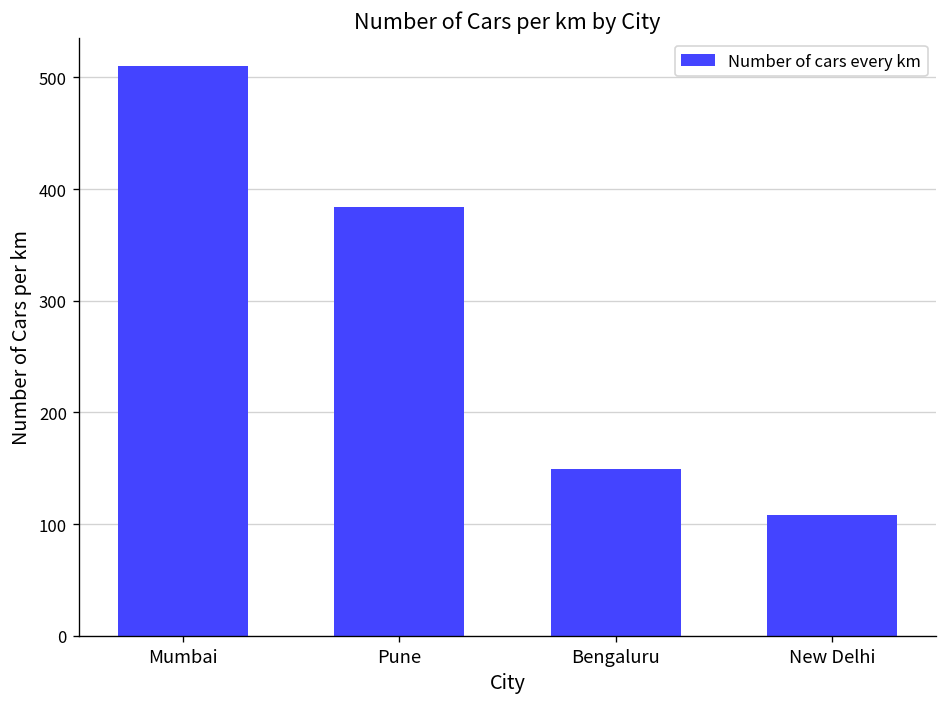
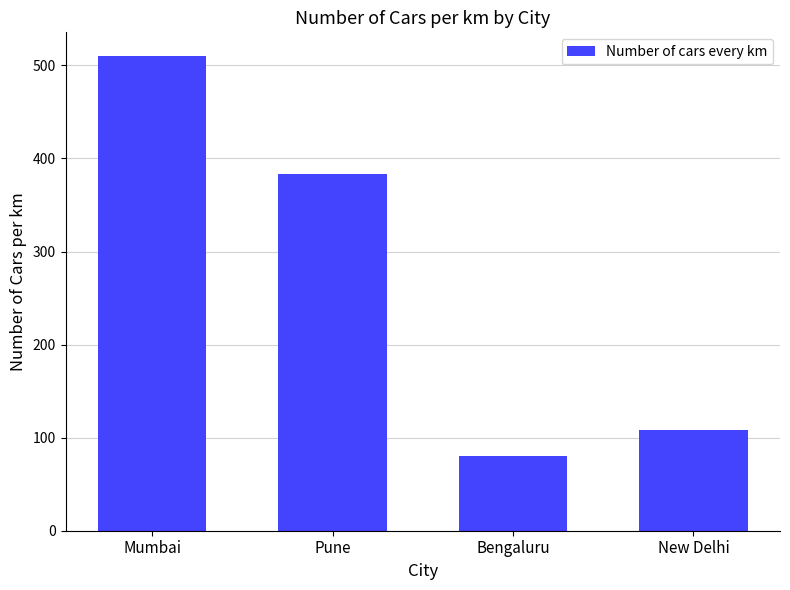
  {
    "Mumbai": 510,
    "Pune": 380,
-   "Bengaluru": 150,
+   "Bengaluru": 80,
    "New Delhi": 110
  }
